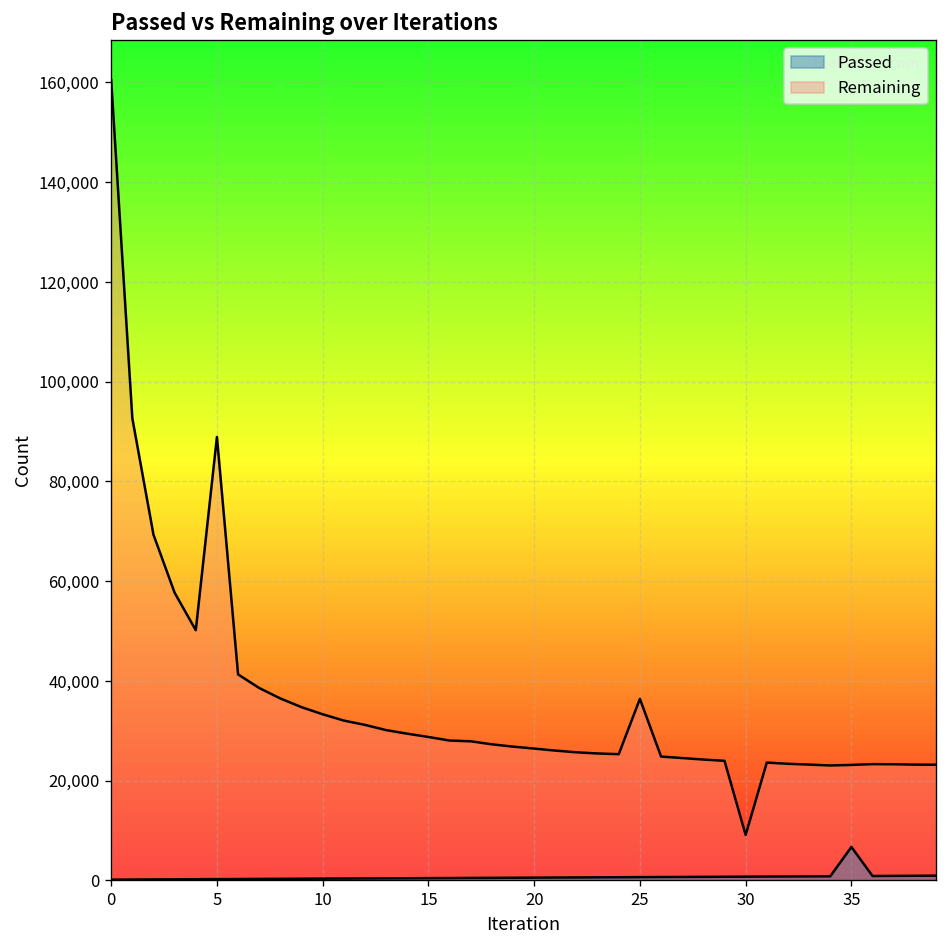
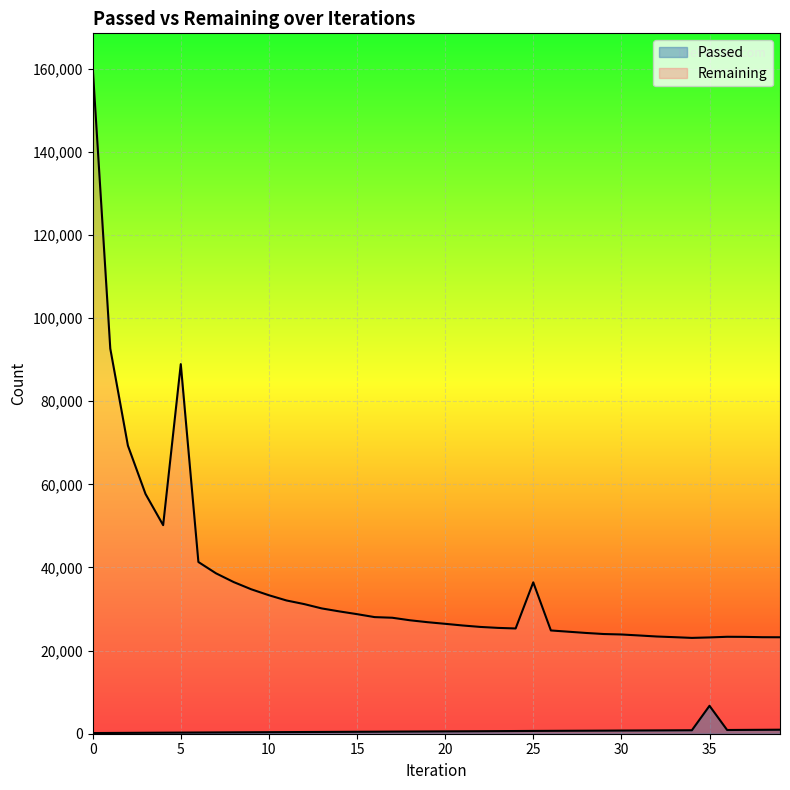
  {
    "Passed": {
      "0": "0",
      "5": "0",
      "10": "0",
      "15": "0",
      "20": "1,000",
      "25": "1,000",
      "30": "1,000",
      "35": "7,000"
    },
    "Remaining": {
      "0": "160,000",
      "5": "89,000",
      "10": "33,000",
      "15": "29,000",
      "20": "26,000",
      "25": "36,000",
-     "30": "9,000",
+     "30": "24,000",
      "35": "23,000"
    }
  }
